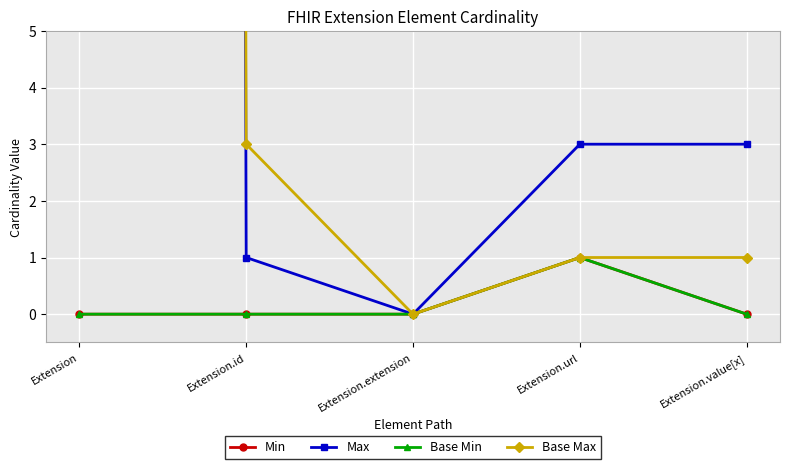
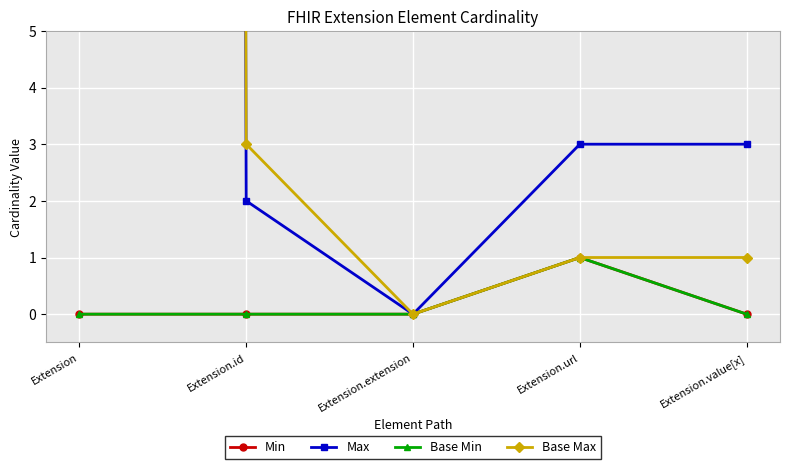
  {
    "Base Min": {
      "Extension": 0,
      "Extension.id": 0,
      "Extension.value[x]": 0
    },
    "Max": {
-     "Extension.id": 1,
+     "Extension.id": 2,
      "Extension.url": 3,
      "Extension.value[x]": 3
    },
    "Base Max": {
      "Extension.id": 3,
      "Extension.value[x]": 1
    }
  }
